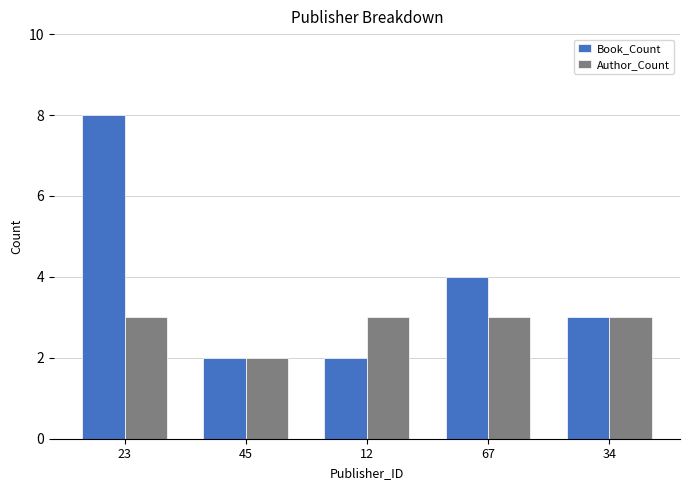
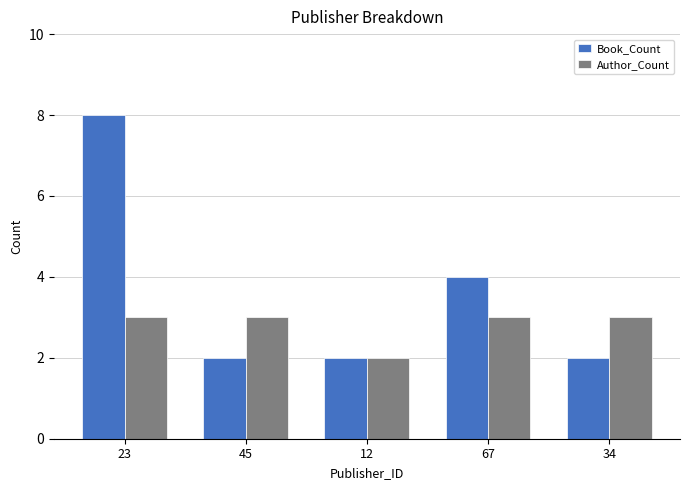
  {
    "Book_Count": {
      "23": 8,
      "45": 2,
      "12": 2,
      "67": 4,
-     "34": 3
+     "34": 2
    },
    "Author_Count": {
      "23": 3,
-     "45": 2,
-     "12": 3,
+     "45": 3,
+     "12": 2,
      "67": 3,
      "34": 3
    }
  }
